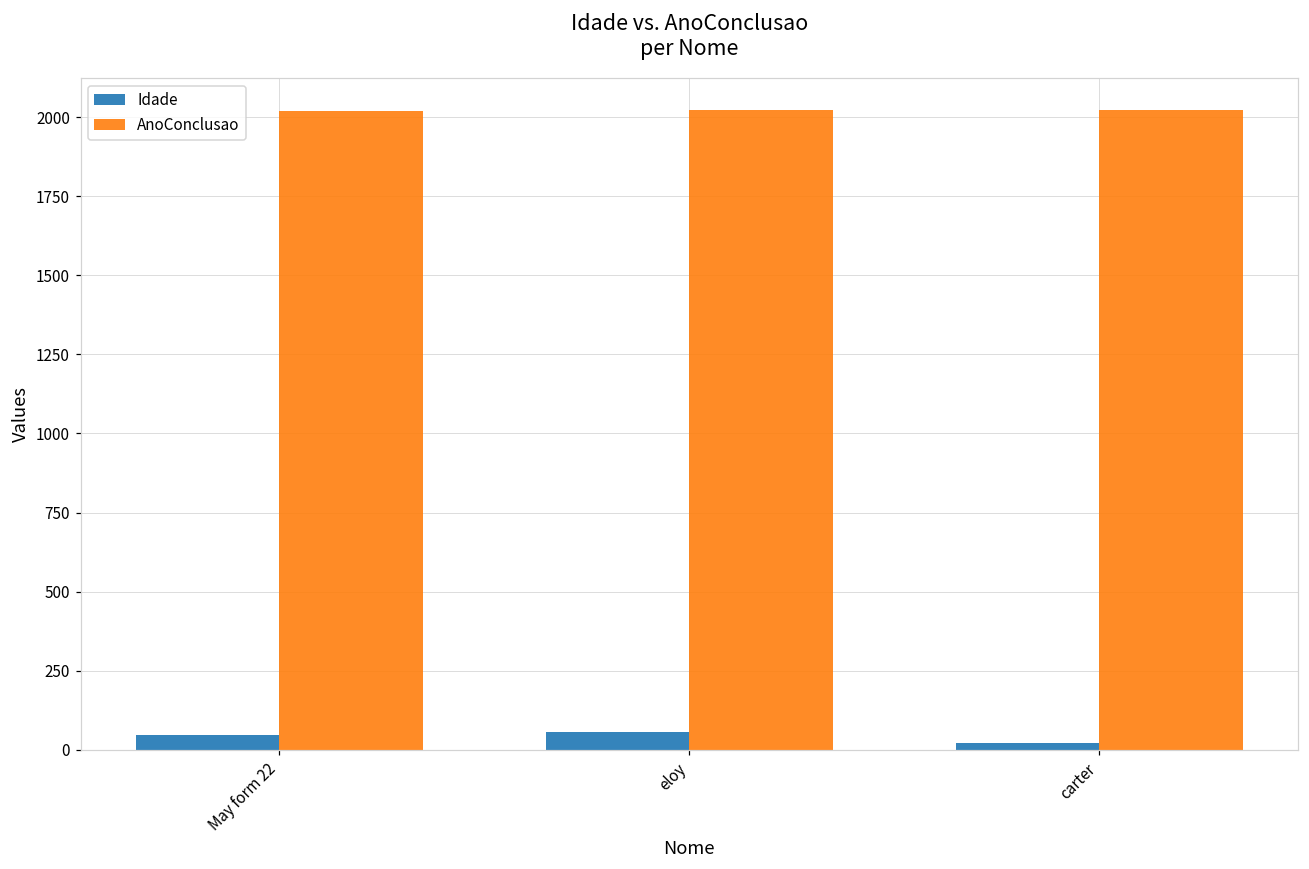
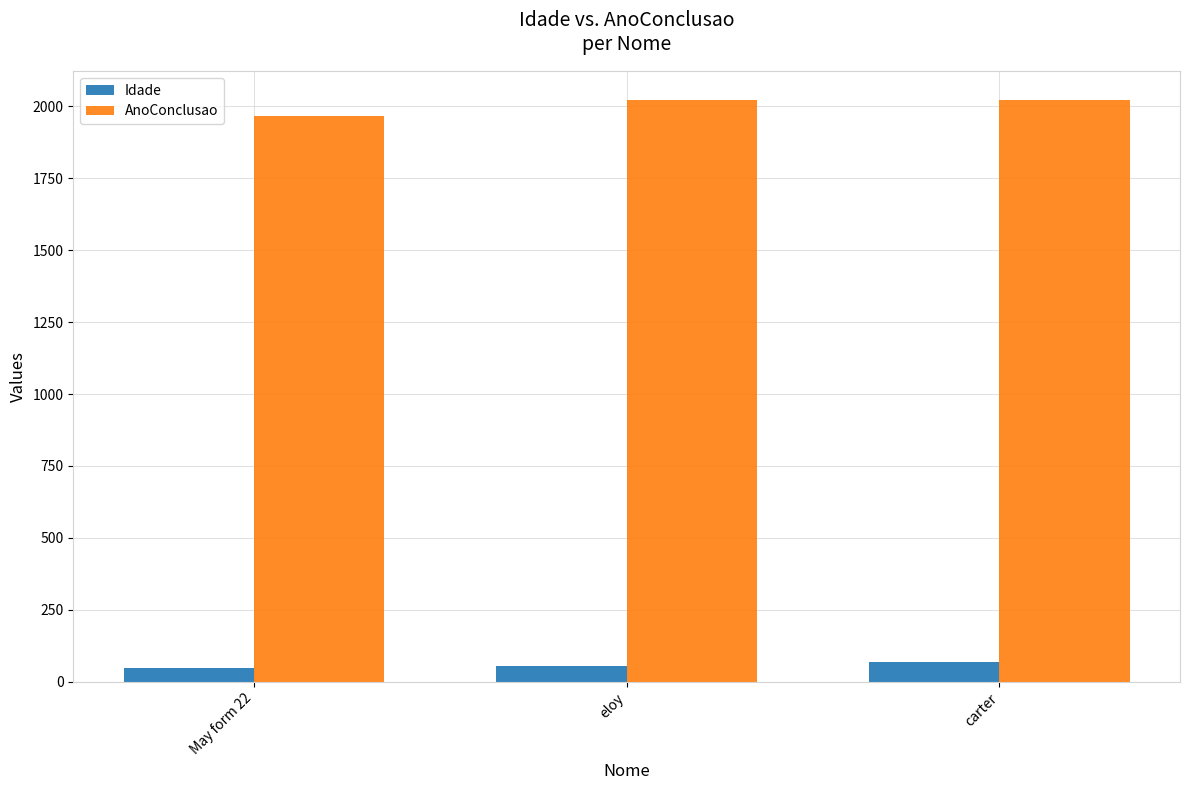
  {
    "Idade": {
      "May form 22": 50,
      "eloy": 60,
-     "carter": 20
+     "carter": 70
    },
    "AnoConclusao": {
-     "May form 22": 2020,
+     "May form 22": 1970,
      "eloy": 2020,
      "carter": 2020
    }
  }
